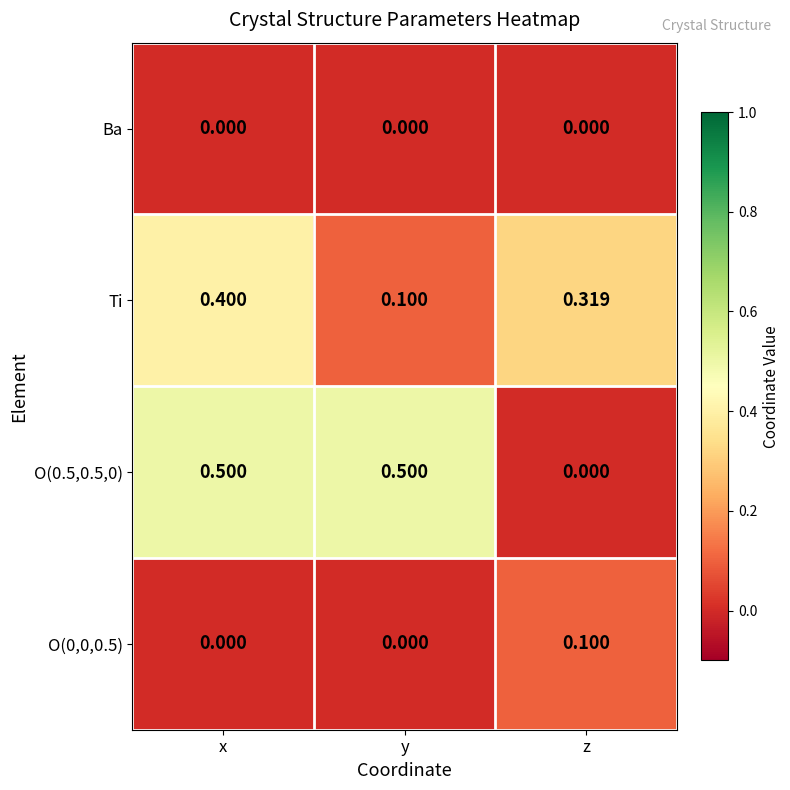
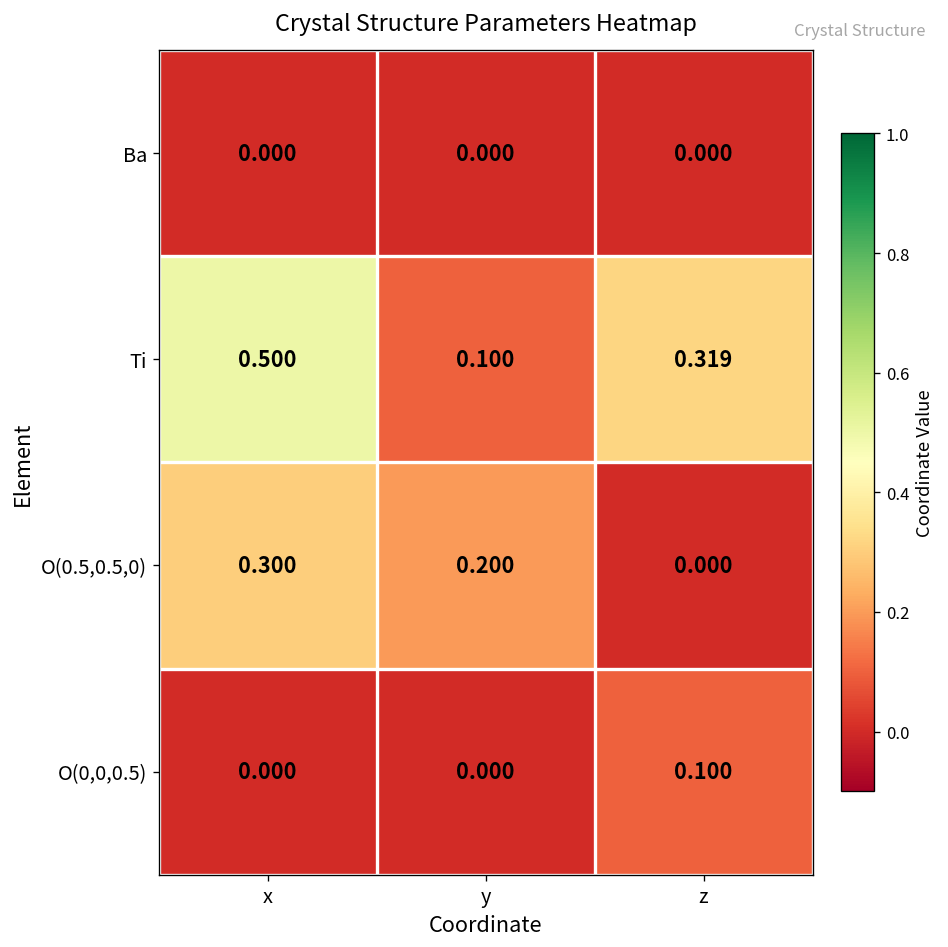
  {
    "Ba": {
      "x": 0.000,
      "y": 0.000,
      "z": 0.000
    },
    "Ti": {
-     "x": 0.400,
+     "x": 0.500,
      "y": 0.100,
      "z": 0.319
    },
    "O(0.5,0.5,0)": {
-     "x": 0.500,
-     "y": 0.500,
+     "x": 0.300,
+     "y": 0.200,
      "z": 0.000
    },
    "O(0,0,0.5)": {
      "x": 0.000,
      "y": 0.000,
      "z": 0.100
    }
  }
